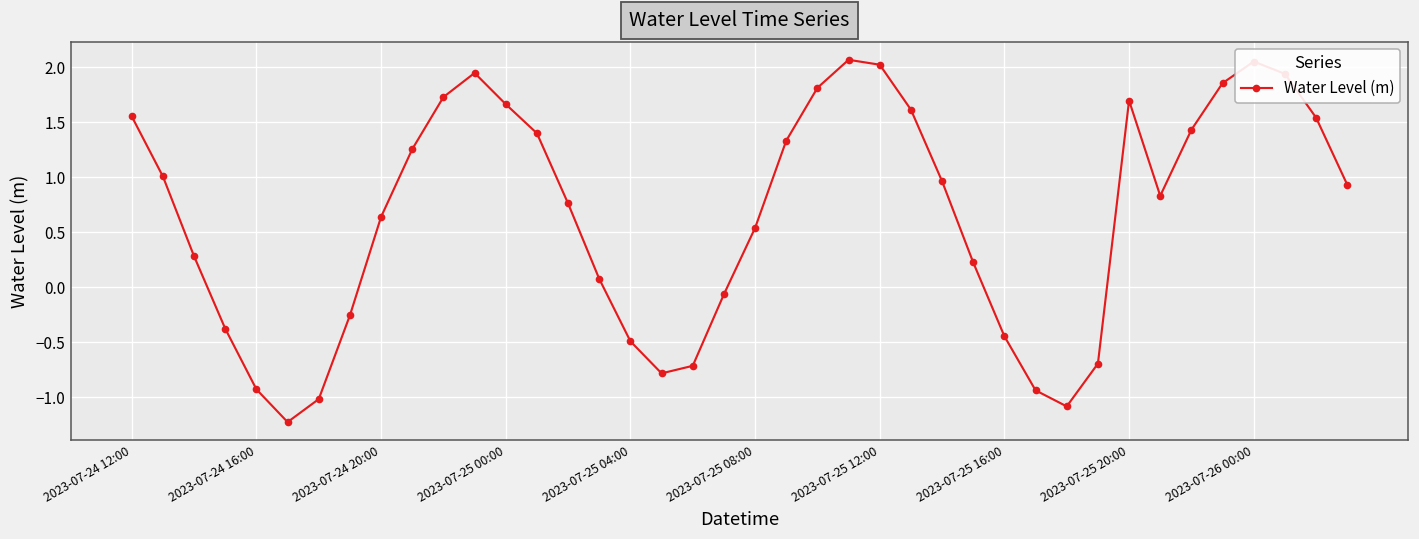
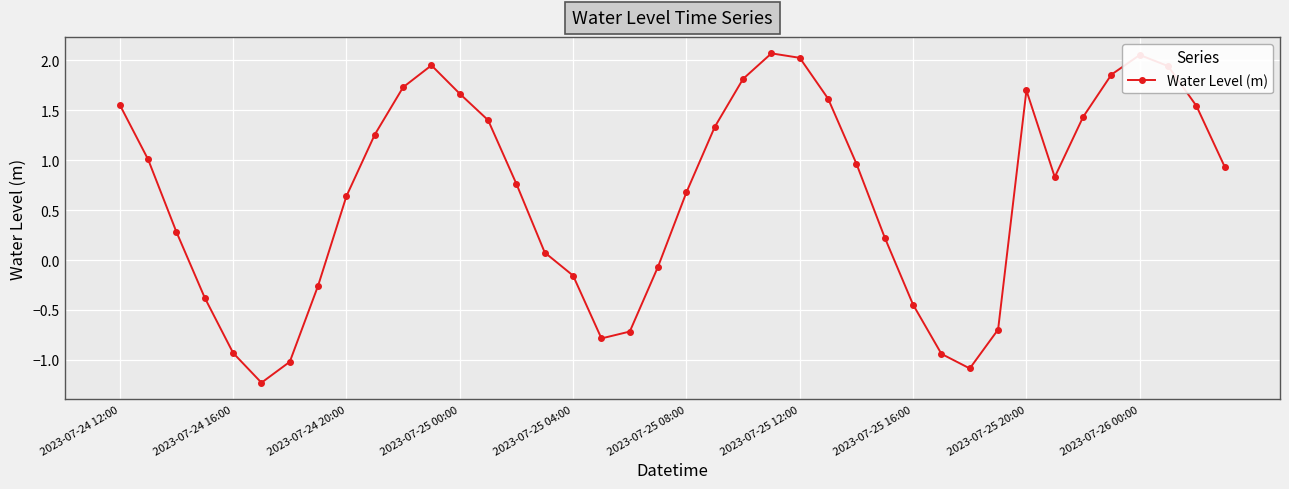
  {
    "2023-07-24 12:00": 1.6,
    "2023-07-24 16:00": -0.9,
    "2023-07-24 20:00": 0.6,
    "2023-07-25 00:00": 1.7,
-   "2023-07-25 04:00": -0.5,
-   "2023-07-25 08:00": 0.5,
+   "2023-07-25 04:00": -0.2,
+   "2023-07-25 08:00": 0.7,
    "2023-07-25 12:00": 2.0,
    "2023-07-25 16:00": -0.4,
    "2023-07-25 20:00": 1.7
  }
